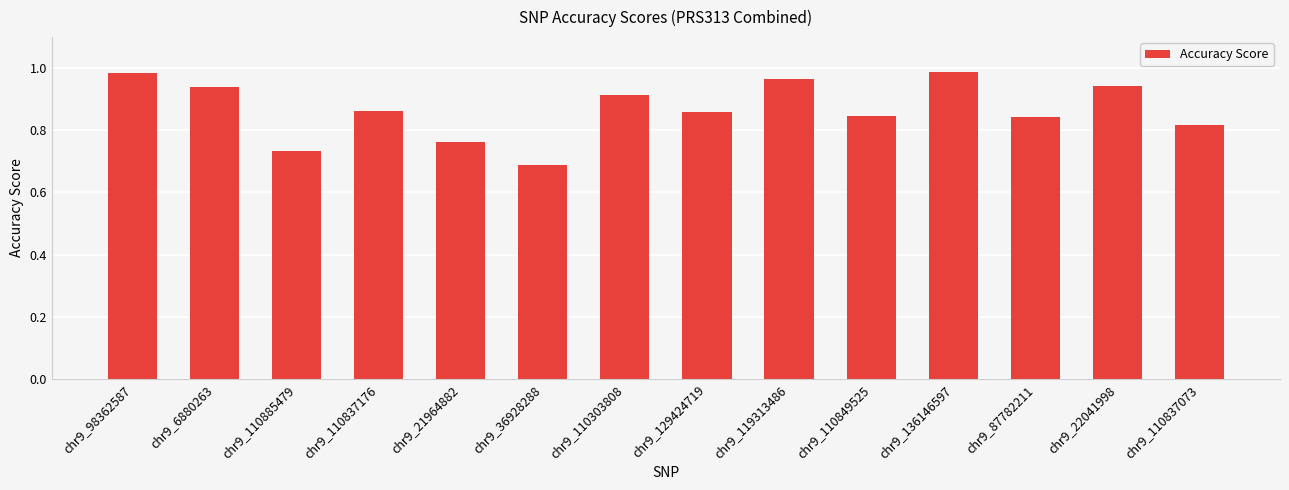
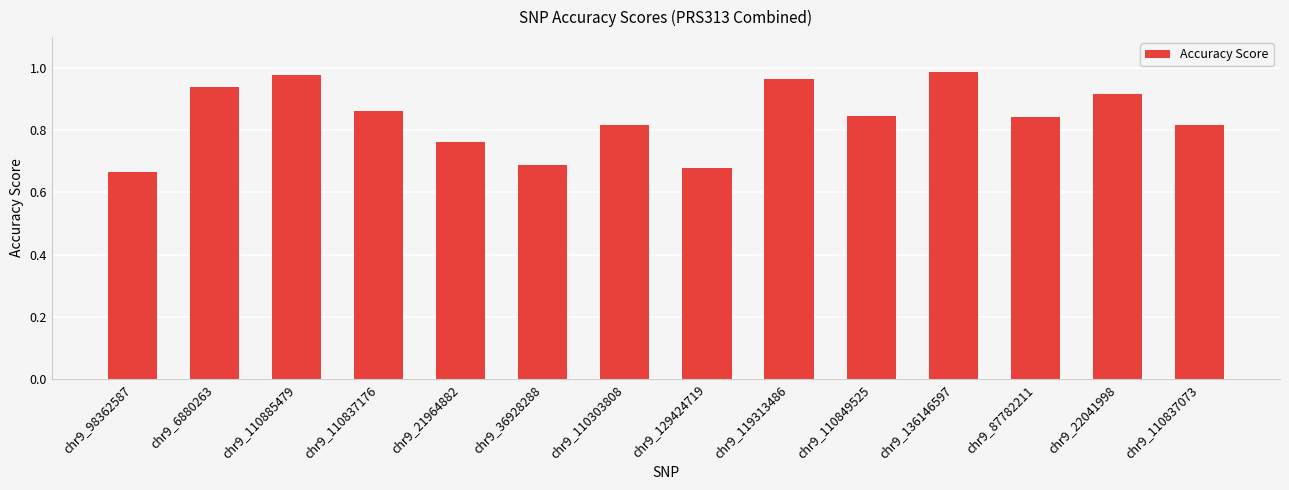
  {
-   "chr9_98362587": 0.99,
+   "chr9_98362587": 0.66,
    "chr9_6880263": 0.94,
-   "chr9_110885479": 0.73,
+   "chr9_110885479": 0.98,
    "chr9_110837176": 0.86,
    "chr9_21964882": 0.76,
    "chr9_36928288": 0.69,
-   "chr9_110303808": 0.91,
-   "chr9_129424719": 0.86,
+   "chr9_110303808": 0.82,
+   "chr9_129424719": 0.68,
    "chr9_119313486": 0.97,
    "chr9_110849525": 0.85,
    "chr9_136146597": 0.99,
    "chr9_87782211": 0.84,
-   "chr9_22041998": 0.94,
+   "chr9_22041998": 0.92,
    "chr9_110837073": 0.82
  }
